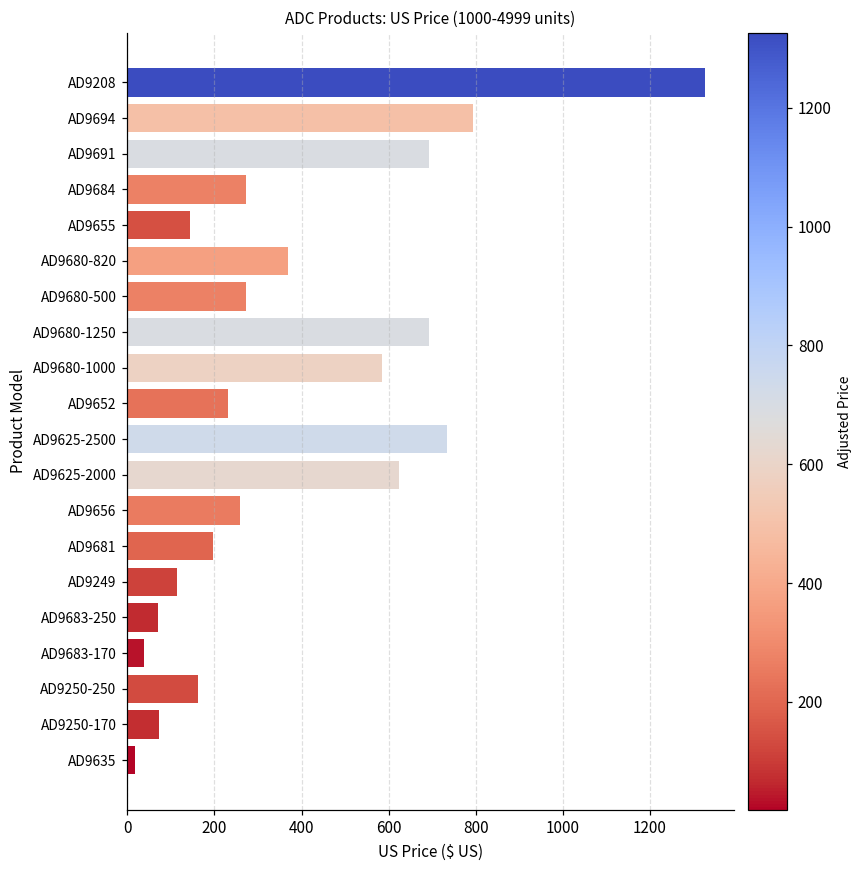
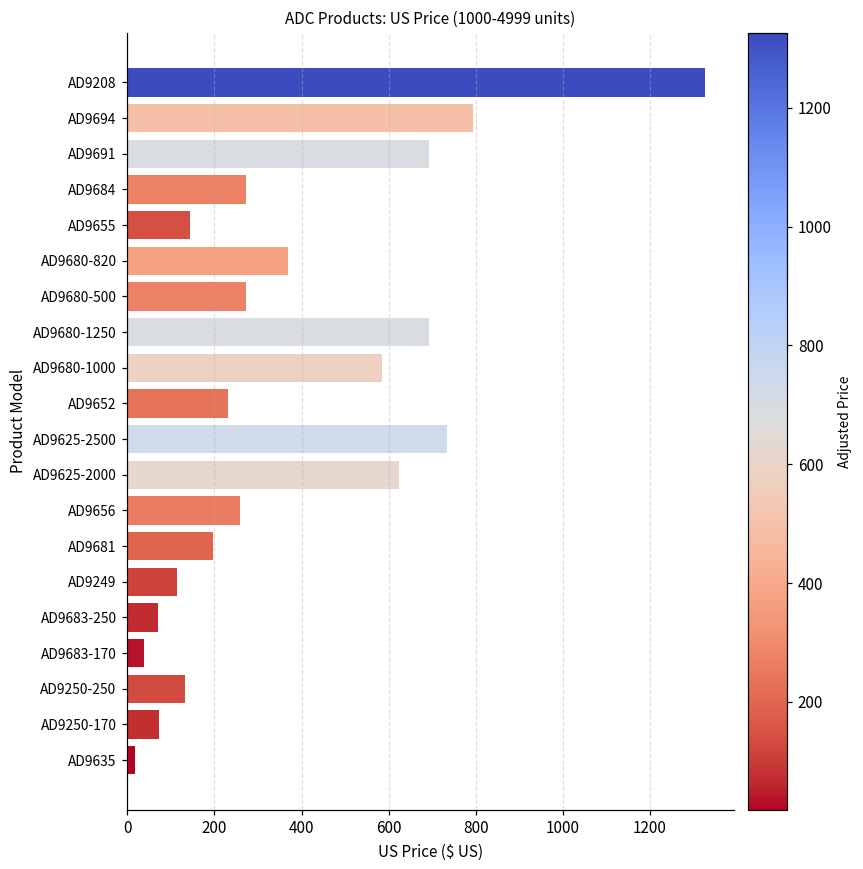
  {
    "AD9208": 1330,
    "AD9694": 790,
    "AD9691": 690,
    "AD9684": 270,
    "AD9655": 140,
    "AD9680-820": 370,
    "AD9680-500": 270,
    "AD9680-1250": 690,
    "AD9680-1000": 580,
    "AD9652": 230,
    "AD9625-2500": 740,
    "AD9625-2000": 620,
    "AD9656": 260,
    "AD9681": 200,
    "AD9249": 110,
    "AD9683-250": 70,
    "AD9683-170": 40,
-   "AD9250-250": 160,
+   "AD9250-250": 130,
    "AD9250-170": 70,
    "AD9635": 20
  }
